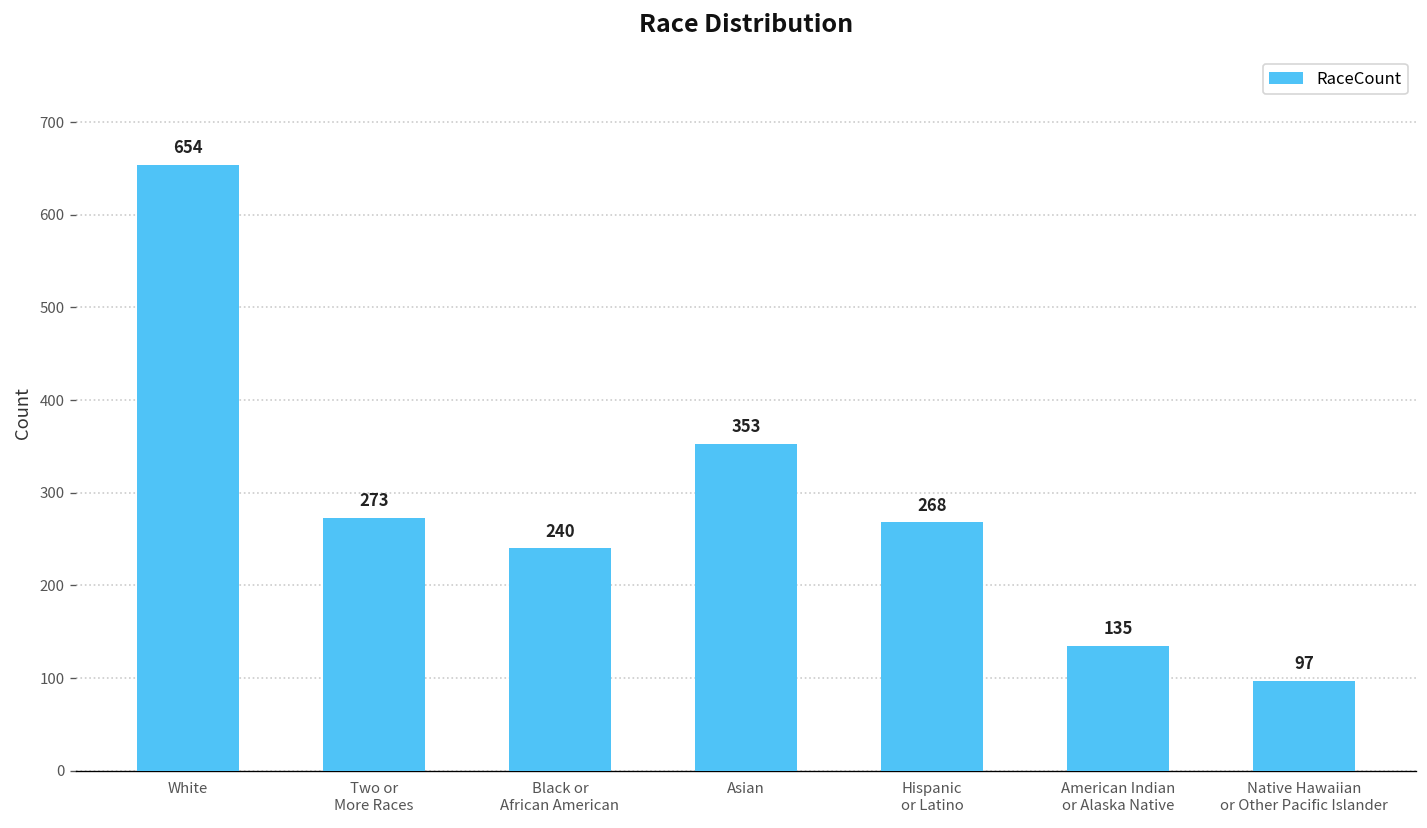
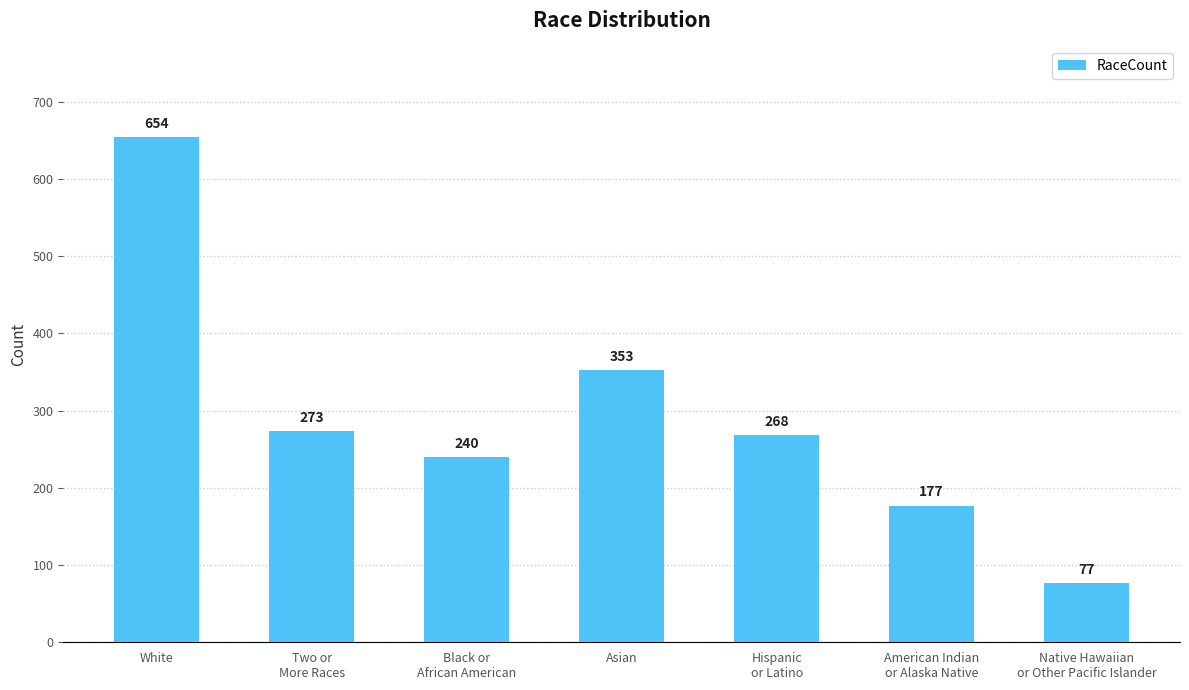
  {
    "White": 654,
    "Two or More Races": 273,
    "Black or African American": 240,
    "Asian": 353,
    "Hispanic or Latino": 268,
-   "American Indian or Alaska Native": 135,
-   "Native Hawaiian or Other Pacific Islander": 97
+   "American Indian or Alaska Native": 177,
+   "Native Hawaiian or Other Pacific Islander": 77
  }
